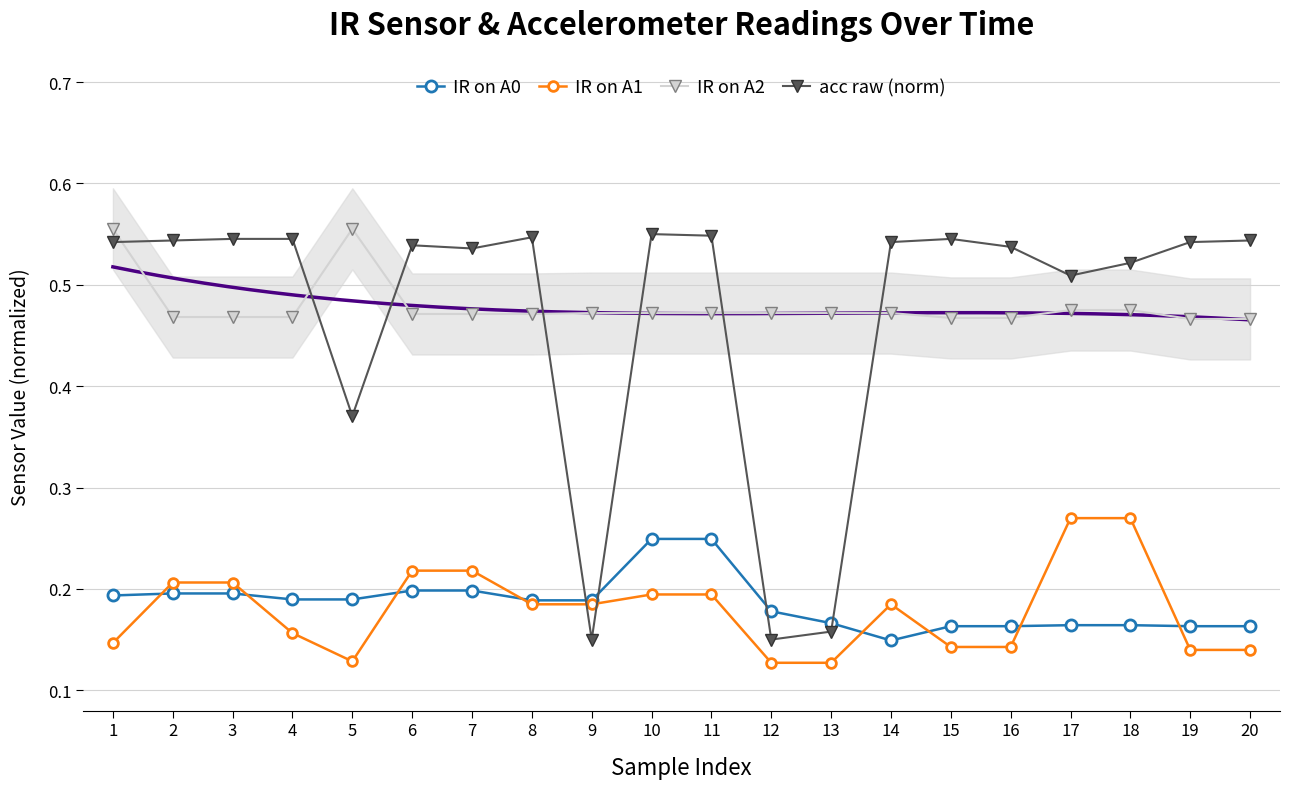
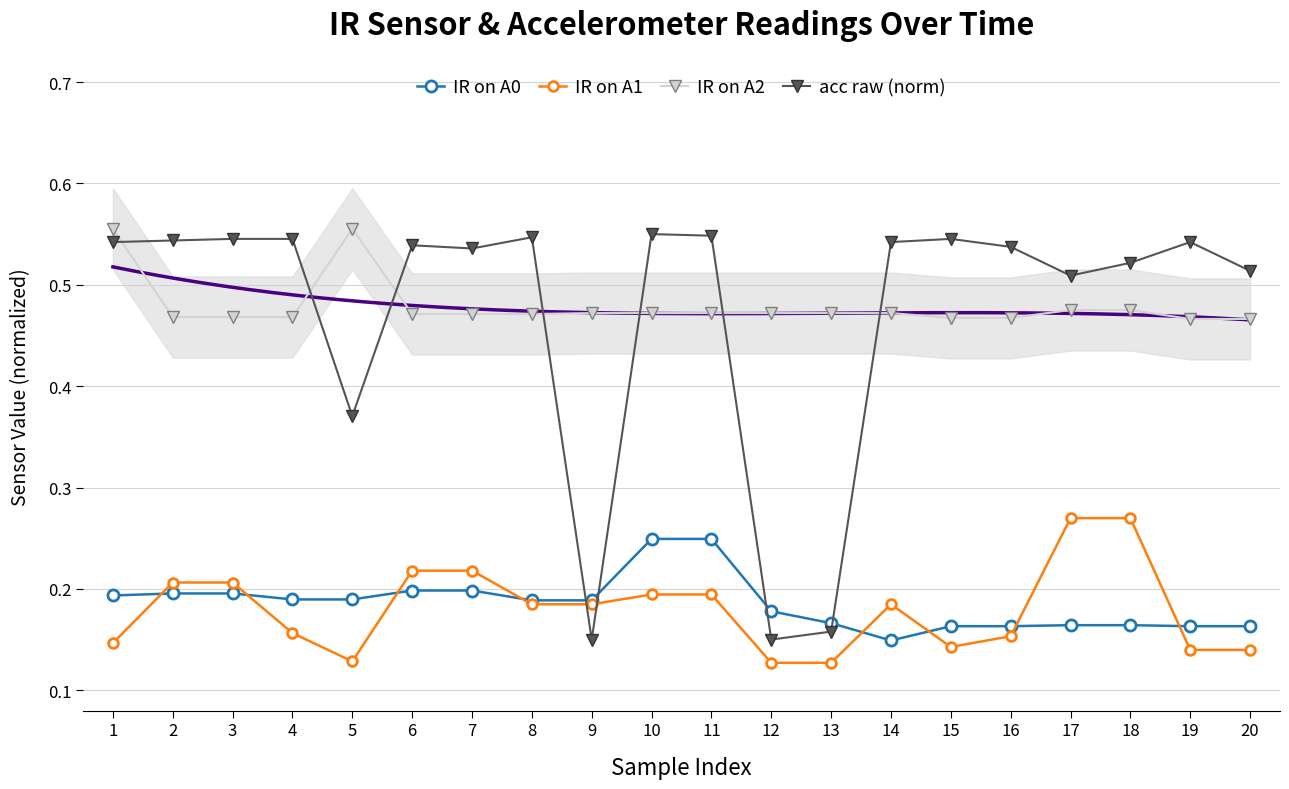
  {
    "IR on A0": {
      "1": 0.194,
      "2": 0.196,
      "3": 0.196,
      "4": 0.190,
      "5": 0.190,
      "6": 0.198,
      "7": 0.198,
      "8": 0.189,
      "9": 0.189,
      "10": 0.249,
      "11": 0.249,
      "12": 0.178,
      "13": 0.166,
      "14": 0.149,
      "15": 0.163,
      "16": 0.163,
      "17": 0.164,
      "18": 0.164,
      "19": 0.163,
      "20": 0.163
    },
    "IR on A1": {
      "1": 0.147,
      "2": 0.206,
      "3": 0.206,
      "4": 0.156,
      "5": 0.129,
      "6": 0.218,
      "7": 0.218,
      "8": 0.185,
      "9": 0.185,
      "10": 0.195,
      "11": 0.195,
      "12": 0.127,
      "13": 0.127,
      "14": 0.185,
      "15": 0.143,
-     "16": 0.143,
+     "16": 0.153,
      "17": 0.270,
      "18": 0.270,
      "19": 0.140,
      "20": 0.140
    },
    "acc raw (norm)": {
      "1": 0.542,
      "2": 0.544,
      "3": 0.545,
      "4": 0.545,
      "5": 0.370,
      "6": 0.539,
      "7": 0.536,
      "8": 0.547,
      "9": 0.150,
      "10": 0.550,
      "11": 0.548,
      "12": 0.150,
      "13": 0.158,
      "14": 0.542,
      "15": 0.545,
      "16": 0.537,
      "17": 0.509,
      "18": 0.522,
      "19": 0.542,
-     "20": 0.544
+     "20": 0.514
    }
  }
